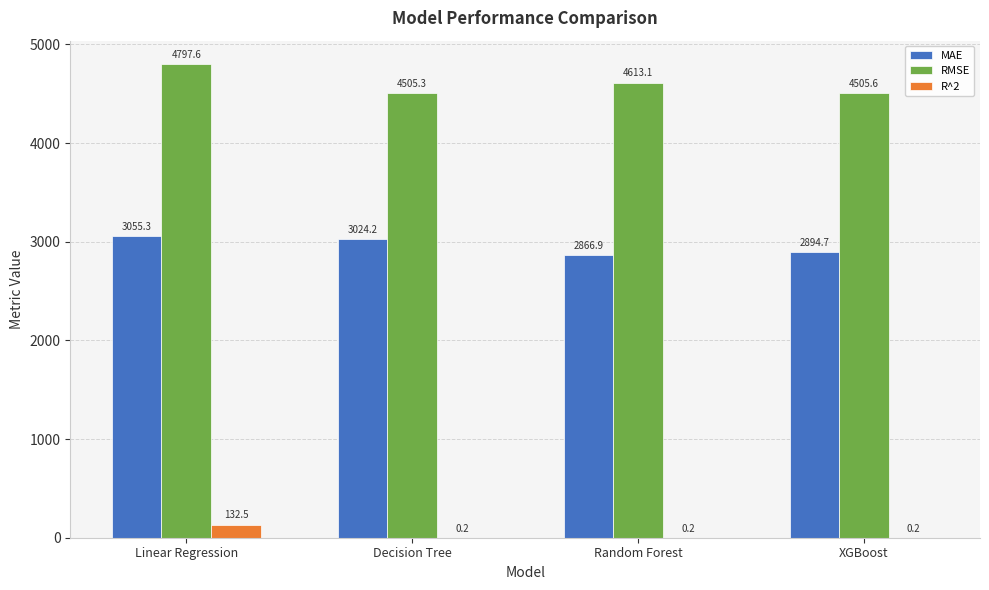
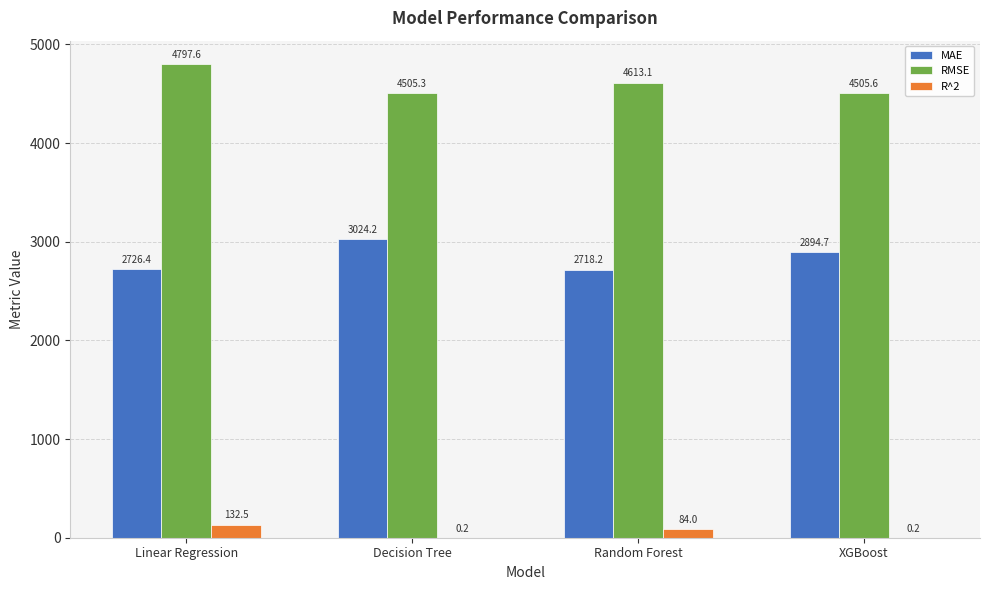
  {
    "MAE": {
-     "Linear Regression": 3055.3,
+     "Linear Regression": 2726.4,
      "Decision Tree": 3024.2,
-     "Random Forest": 2866.9,
+     "Random Forest": 2718.2,
      "XGBoost": 2894.7
    },
    "RMSE": {
      "Linear Regression": 4797.6,
      "Decision Tree": 4505.3,
      "Random Forest": 4613.1,
      "XGBoost": 4505.6
    },
    "R^2": {
      "Linear Regression": 132.5,
      "Decision Tree": 0.2,
-     "Random Forest": 0.2,
+     "Random Forest": 84.0,
      "XGBoost": 0.2
    }
  }
